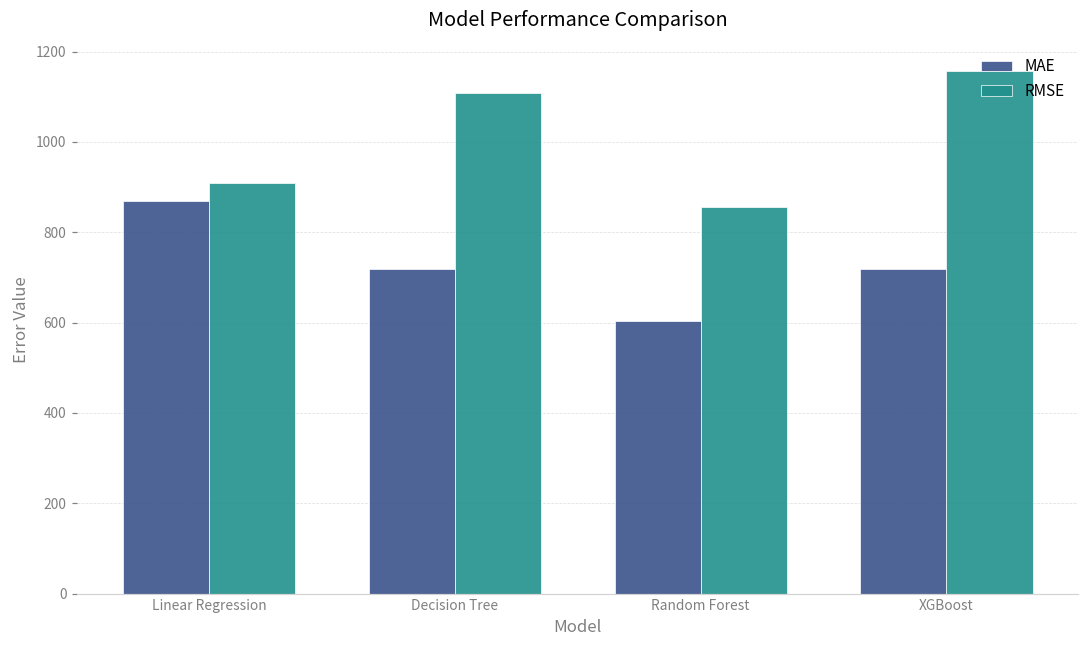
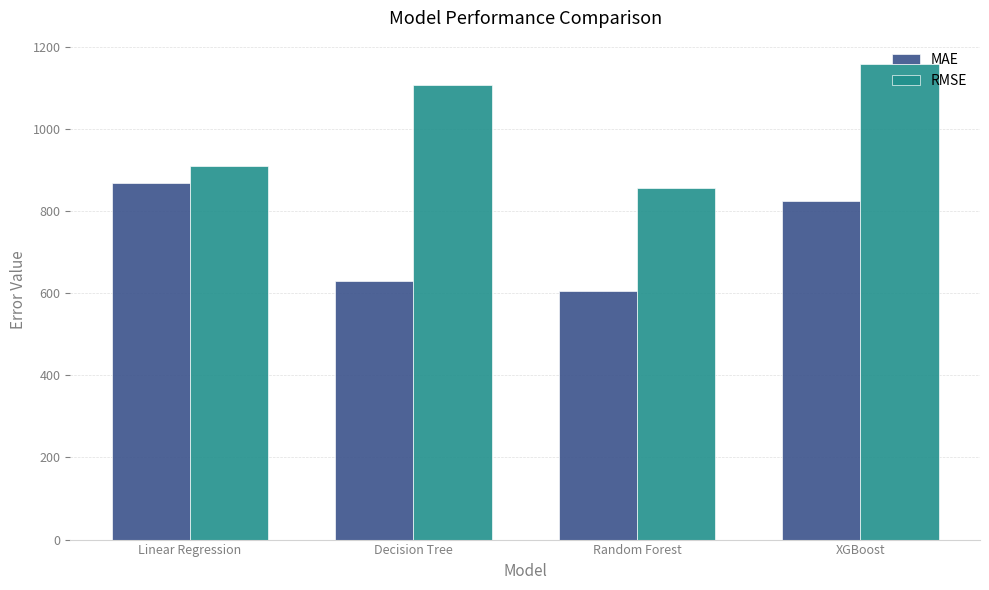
  {
    "MAE": {
      "Linear Regression": 870,
-     "Decision Tree": 720,
+     "Decision Tree": 630,
      "Random Forest": 600,
-     "XGBoost": 720
+     "XGBoost": 820
    },
    "RMSE": {
      "Linear Regression": 910,
      "Decision Tree": 1110,
      "Random Forest": 860,
      "XGBoost": 1160
    }
  }
